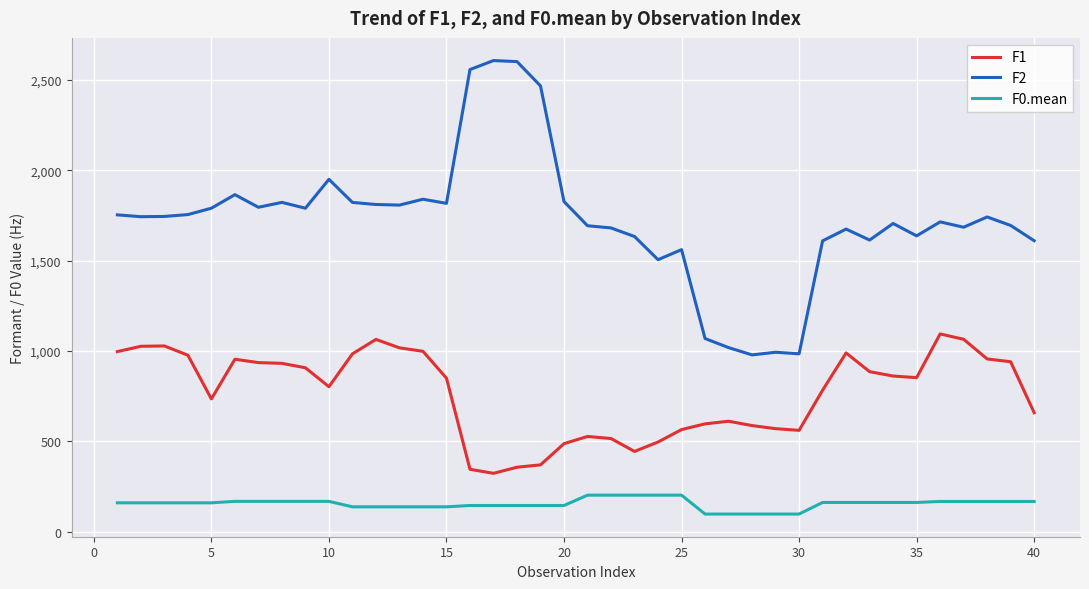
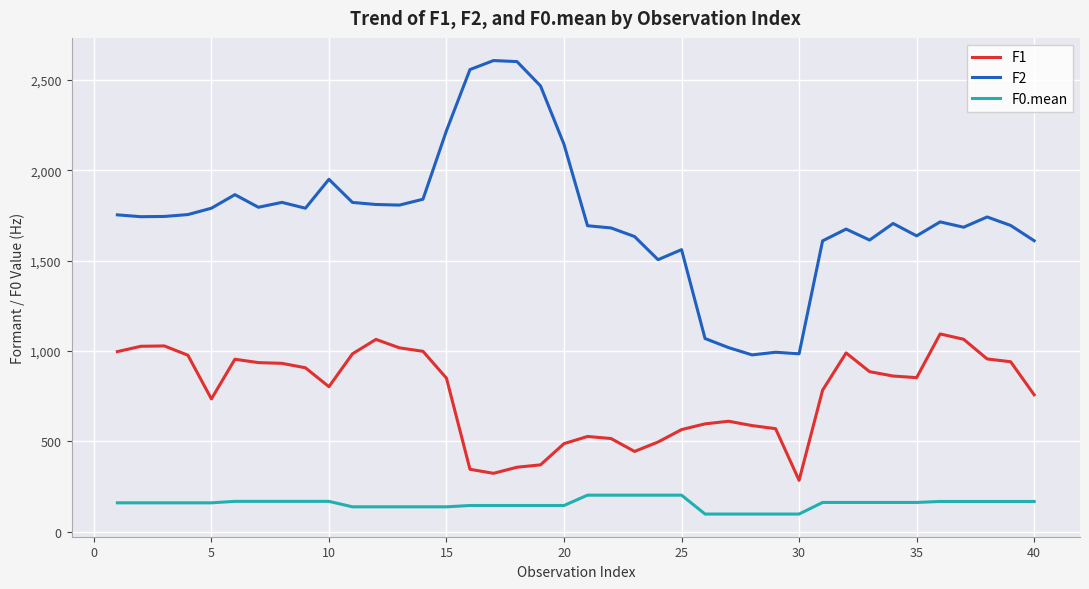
  {
    "F1": {
      "5": "730",
      "10": "800",
      "15": "850",
      "20": "490",
      "25": "570",
-     "30": "560",
+     "30": "280",
      "35": "850",
-     "40": "660"
+     "40": "760"
    },
    "F2": {
      "5": "1,790",
      "10": "1,950",
-     "15": "1,820",
-     "20": "1,830",
+     "15": "2,220",
+     "20": "2,140",
      "25": "1,560",
      "30": "980",
      "35": "1,640",
      "40": "1,610"
    },
    "F0.mean": {
      "5": "160",
      "10": "170",
      "15": "140",
      "20": "150",
      "25": "200",
      "30": "100",
      "35": "160",
      "40": "170"
    }
  }
